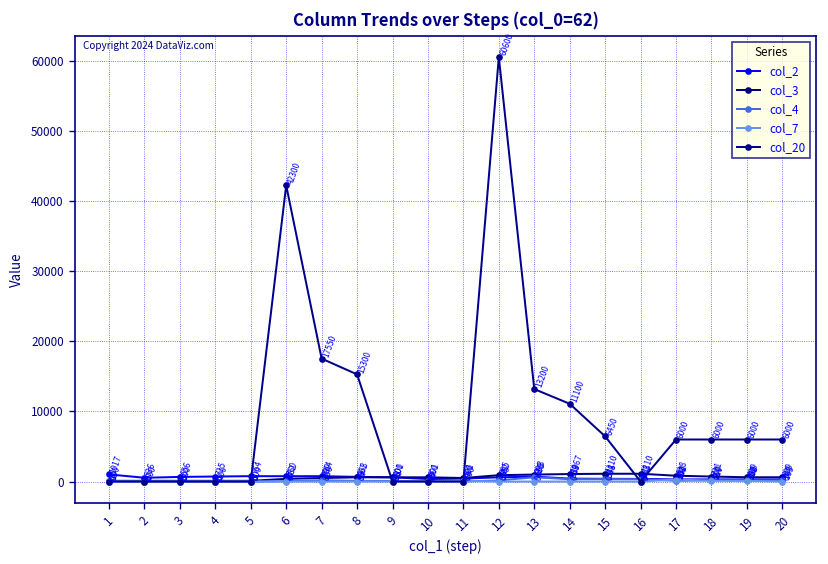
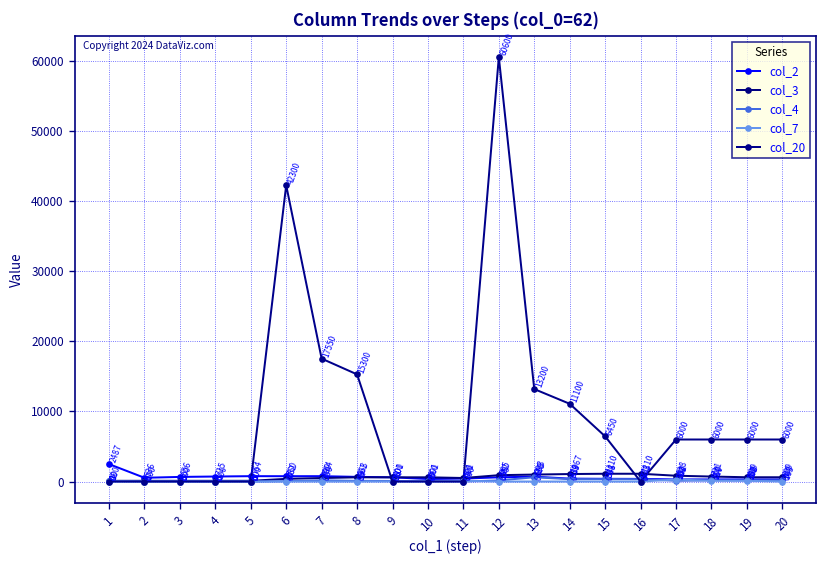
  {
    "col_2": {
-     "1": 1017
+     "1": 2487
    }
  }
